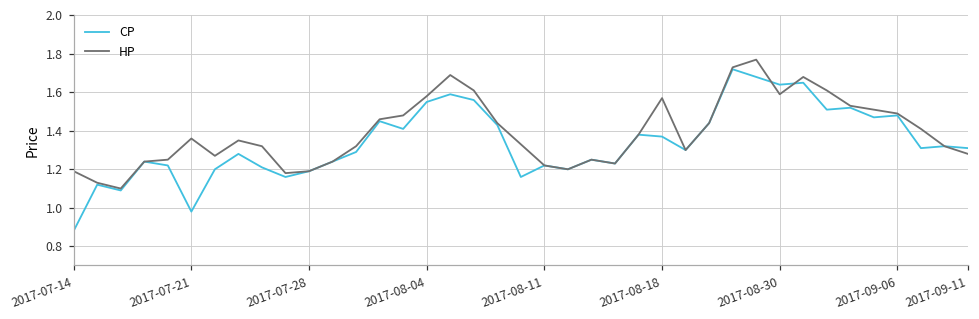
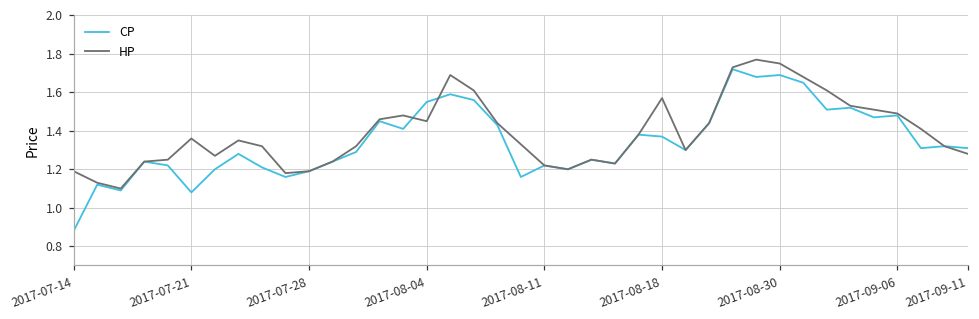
  {
    "CP": {
      "2017-07-14": 0.88,
-     "2017-07-21": 0.98,
+     "2017-07-21": 1.08,
      "2017-08-04": 1.55,
      "2017-08-18": 1.37,
-     "2017-08-30": 1.64,
+     "2017-08-30": 1.69,
      "2017-09-11": 1.31
    },
    "HP": {
      "2017-07-14": 1.19,
      "2017-07-21": 1.36,
-     "2017-08-04": 1.58,
+     "2017-08-04": 1.45,
      "2017-08-18": 1.57,
-     "2017-08-30": 1.59,
+     "2017-08-30": 1.75,
      "2017-09-11": 1.28
    }
  }
